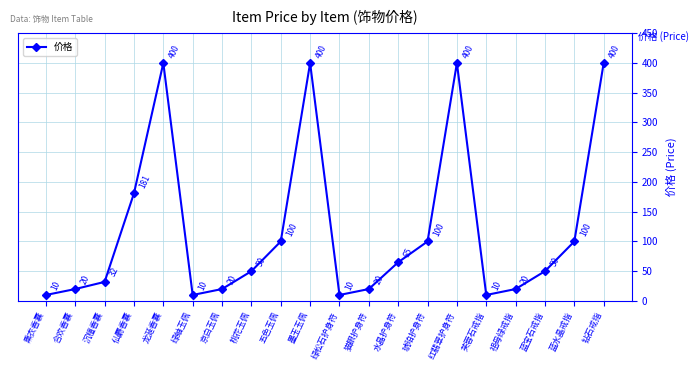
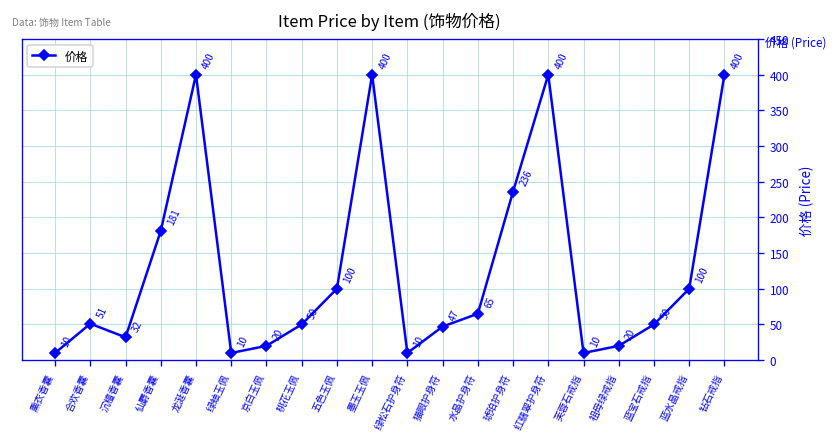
  {
    "熏衣香囊": 10,
-   "合欢香囊": 20,
+   "合欢香囊": 51,
    "沉檀香囊": 32,
    "仙麝香囊": 181,
    "龙涎香囊": 400,
    "绿蚰玉佩": 10,
    "京白玉佩": 20,
    "桃花玉佩": 50,
    "五色玉佩": 100,
    "墨玉玉佩": 400,
    "绿松石护身符": 10,
-   "猫眼护身符": 20,
+   "猫眼护身符": 47,
    "水晶护身符": 65,
-   "琥珀护身符": 100,
+   "琥珀护身符": 236,
    "红翡翠护身符": 400,
    "芙蓉石戒指": 10,
    "祖母绿戒指": 20,
    "蓝宝石戒指": 50,
    "蓝水晶戒指": 100,
    "钻石戒指": 400
  }
